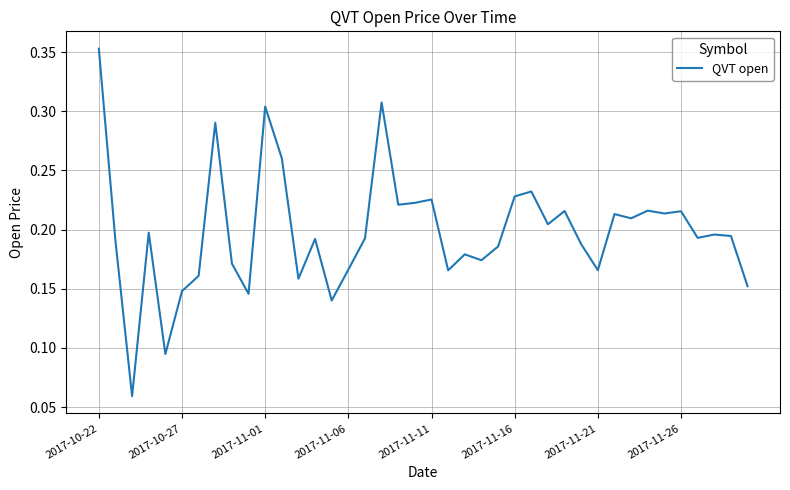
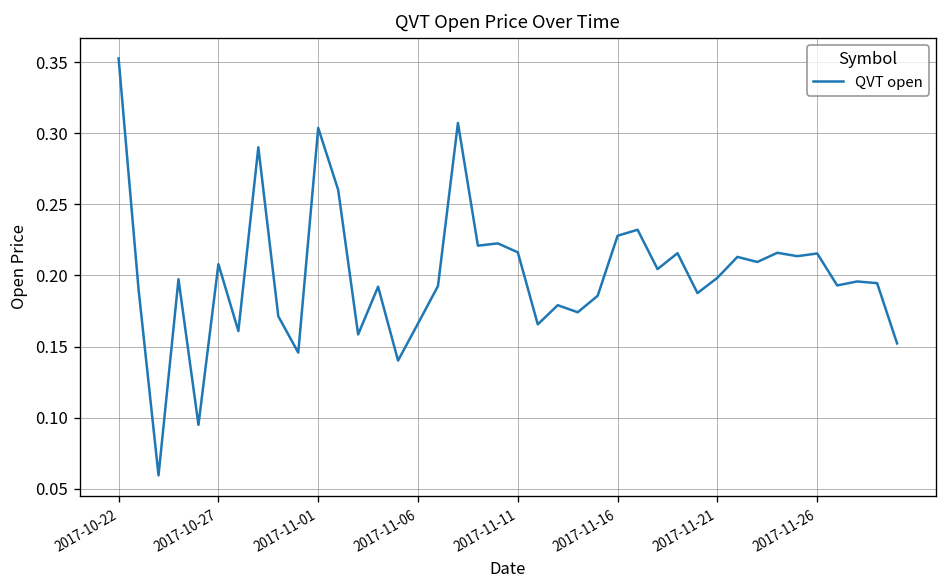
  {
    "2017-10-22": 0.353,
-   "2017-10-27": 0.148,
+   "2017-10-27": 0.208,
    "2017-11-01": 0.304,
    "2017-11-06": 0.166,
-   "2017-11-11": 0.225,
+   "2017-11-11": 0.216,
    "2017-11-16": 0.228,
-   "2017-11-21": 0.166,
+   "2017-11-21": 0.198,
    "2017-11-26": 0.216
  }
